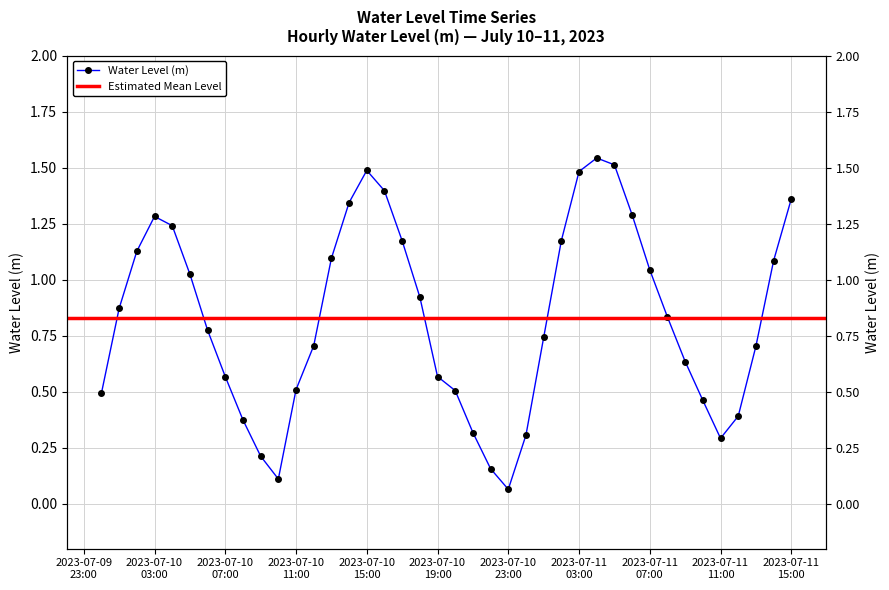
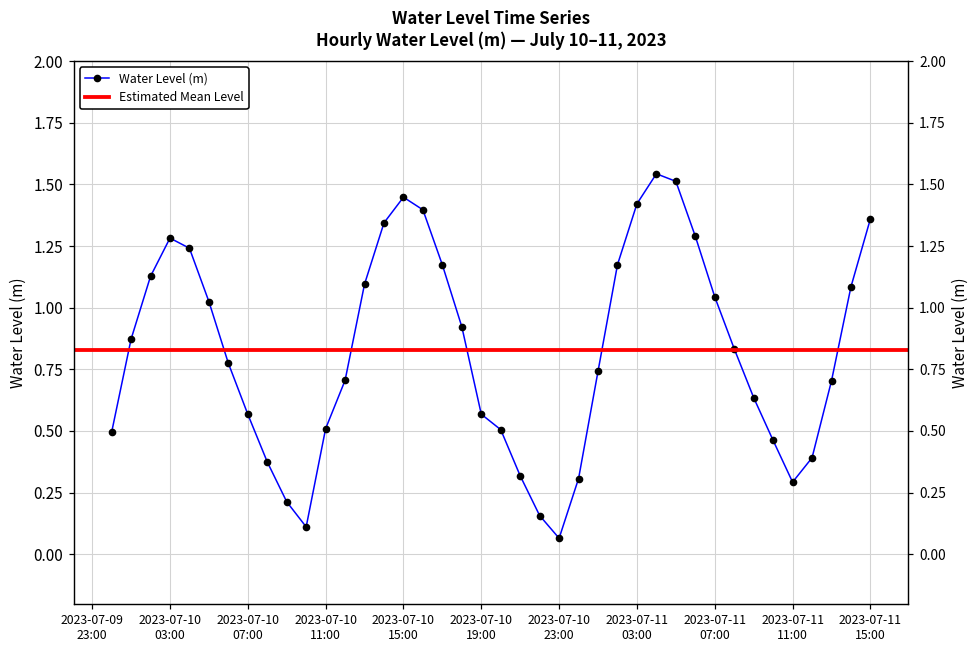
  {
    "2023-07-10 03:00": 1.28,
    "2023-07-10 07:00": 0.57,
    "2023-07-10 11:00": 0.51,
-   "2023-07-10 15:00": 1.49,
+   "2023-07-10 15:00": 1.45,
    "2023-07-10 19:00": 0.57,
    "2023-07-10 23:00": 0.06,
-   "2023-07-11 03:00": 1.48,
+   "2023-07-11 03:00": 1.42,
    "2023-07-11 07:00": 1.04,
    "2023-07-11 11:00": 0.29,
    "2023-07-11 15:00": 1.36
  }
